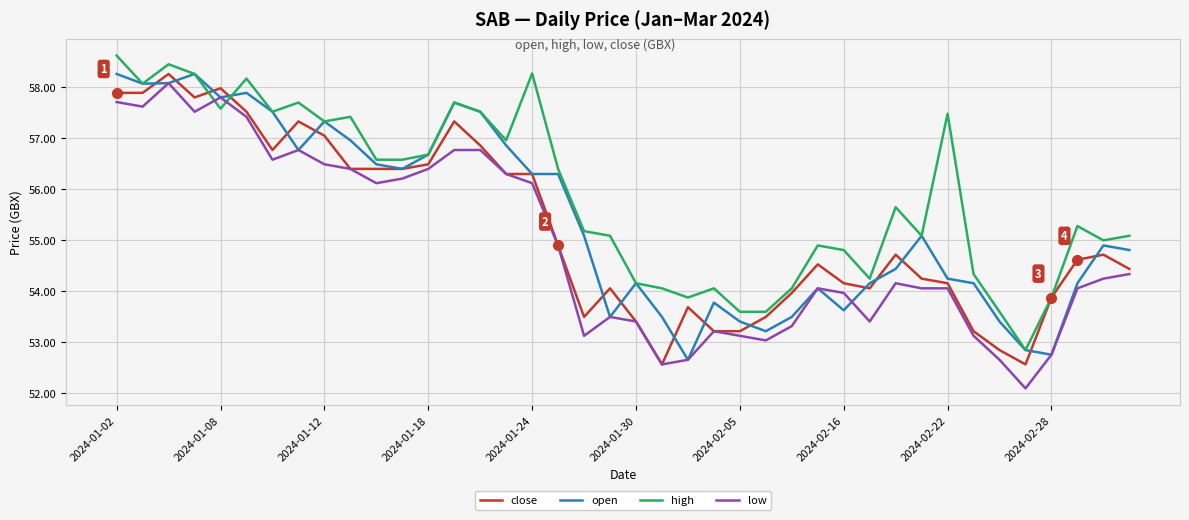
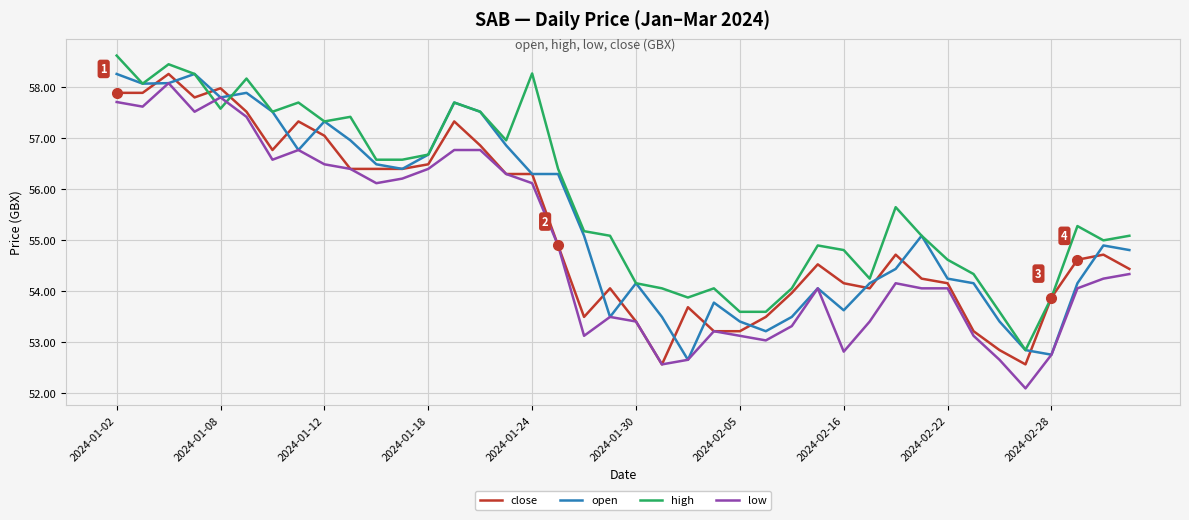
  {
    "open": {
      "2024-02-05": 53.4,
      "2024-02-16": 53.6,
      "2024-02-22": 54.2
    },
    "high": {
      "2024-01-02": 58.6,
      "2024-01-08": 57.6,
      "2024-01-24": 58.3,
      "2024-02-05": 53.6,
      "2024-02-16": 54.8,
-     "2024-02-22": 57.5
+     "2024-02-22": 54.6
    },
    "low": {
      "2024-01-02": 57.7,
      "2024-01-12": 56.5,
      "2024-01-18": 56.4,
      "2024-01-24": 56.1,
      "2024-02-05": 53.1,
-     "2024-02-16": 54.0,
+     "2024-02-16": 52.8,
      "2024-02-22": 54.1
    }
  }
